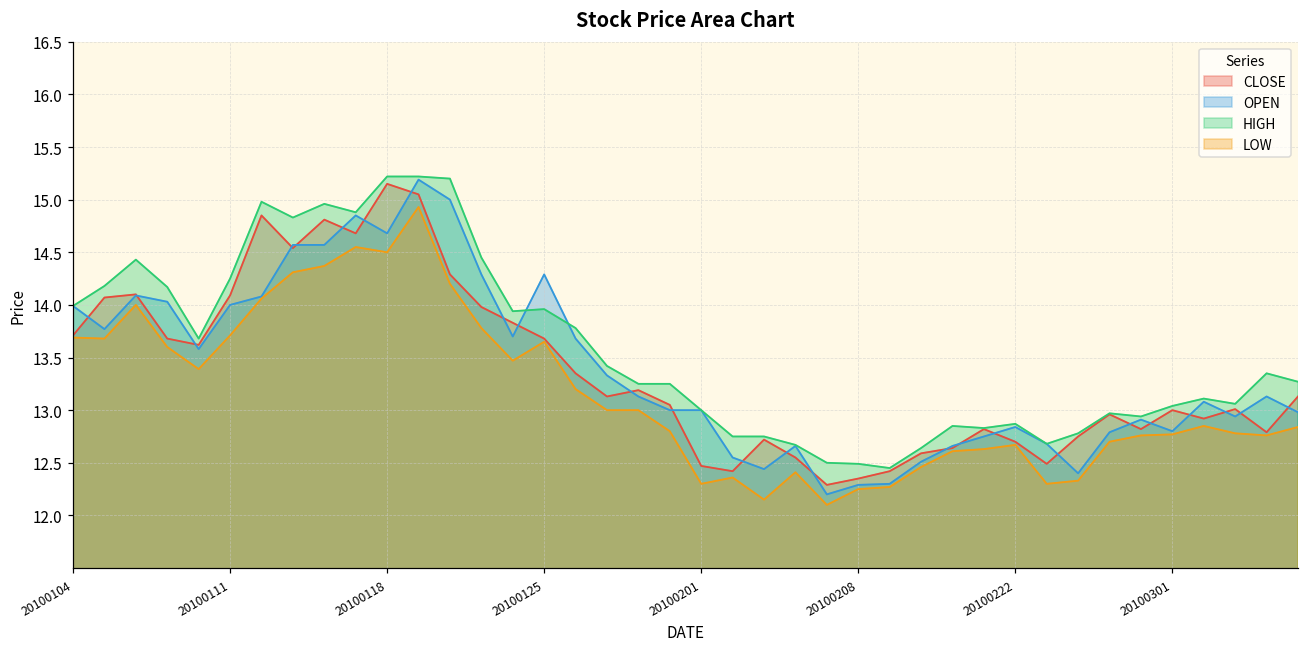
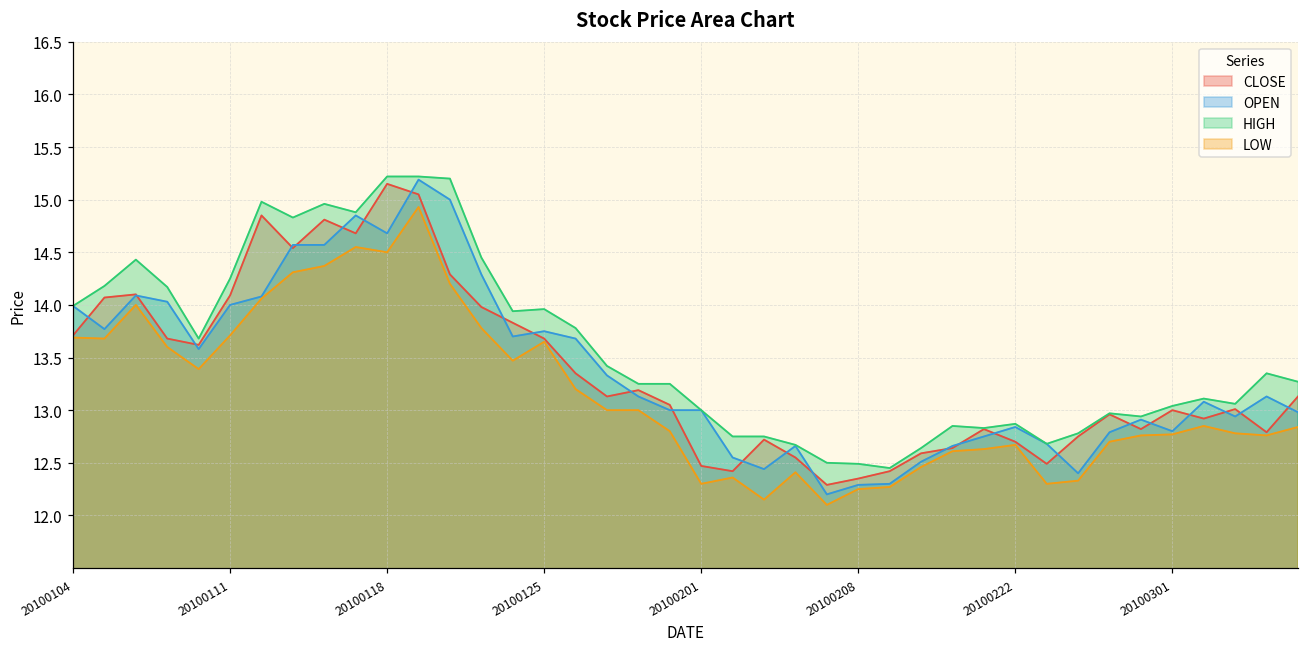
  {
    "OPEN": {
      "20100111": 14.0,
      "20100118": 14.7,
-     "20100125": 14.3,
+     "20100125": 13.8,
      "20100208": 12.3,
      "20100222": 12.8,
      "20100301": 12.8
    },
    "HIGH": {
      "20100111": 14.3,
      "20100118": 15.2,
      "20100125": 14.0,
      "20100208": 12.5,
      "20100222": 12.9,
      "20100301": 13.0
    }
  }
